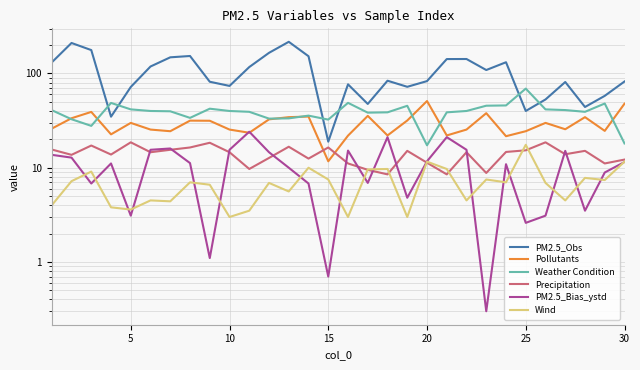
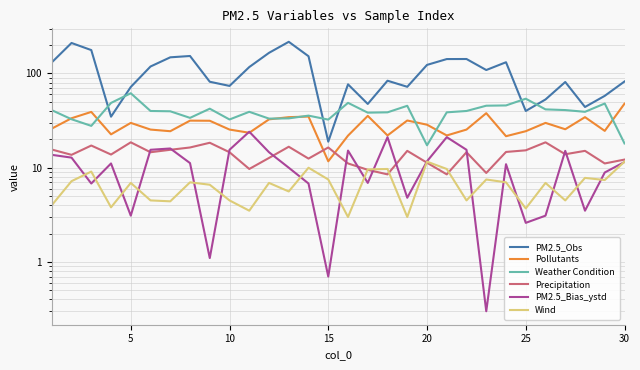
  {
    "PM2.5_Obs": {
      "5": 70,
      "10": 70,
      "15": 19,
-     "20": 80,
+     "20": 120,
      "25": 40,
      "30": 80
    },
    "Pollutants": {
      "5": 30,
      "10": 25,
      "15": 12,
-     "20": 50,
+     "20": 29,
      "25": 24,
      "30": 50
    },
    "Weather Condition": {
-     "5": 40,
-     "10": 40,
+     "5": 60,
+     "10": 33,
      "15": 32,
      "20": 17,
-     "25": 70,
+     "25": 50,
      "30": 18
    },
    "Wind": {
-     "5": 3.6,
-     "10": 3.0,
+     "5": 7,
+     "10": 5,
      "15": 8,
-     "25": 18
+     "25": 3.7
    }
  }
